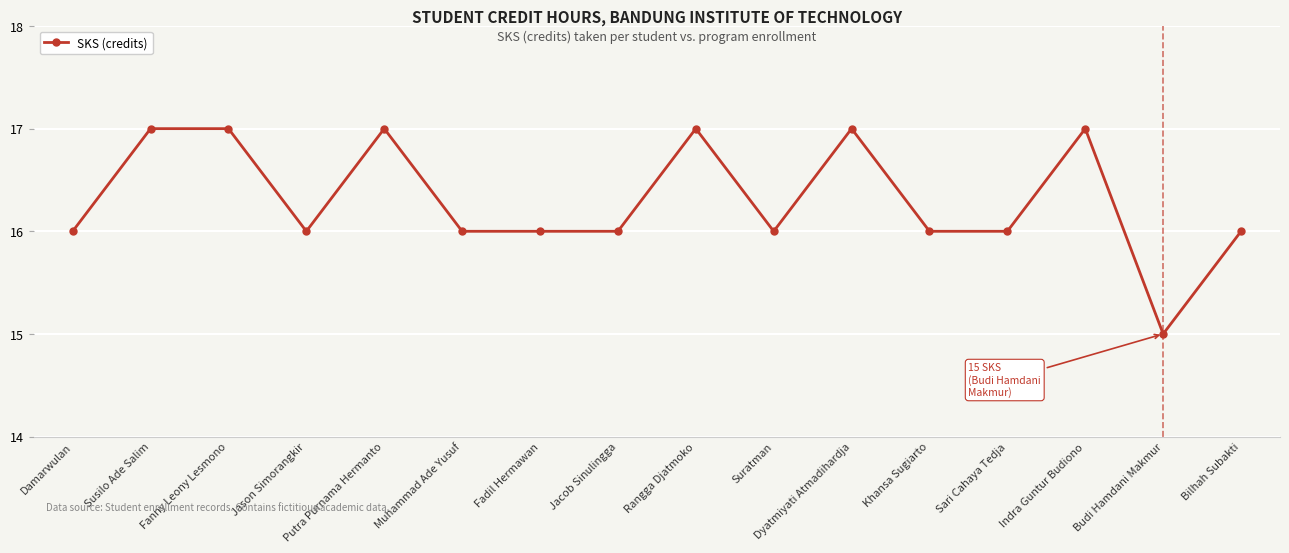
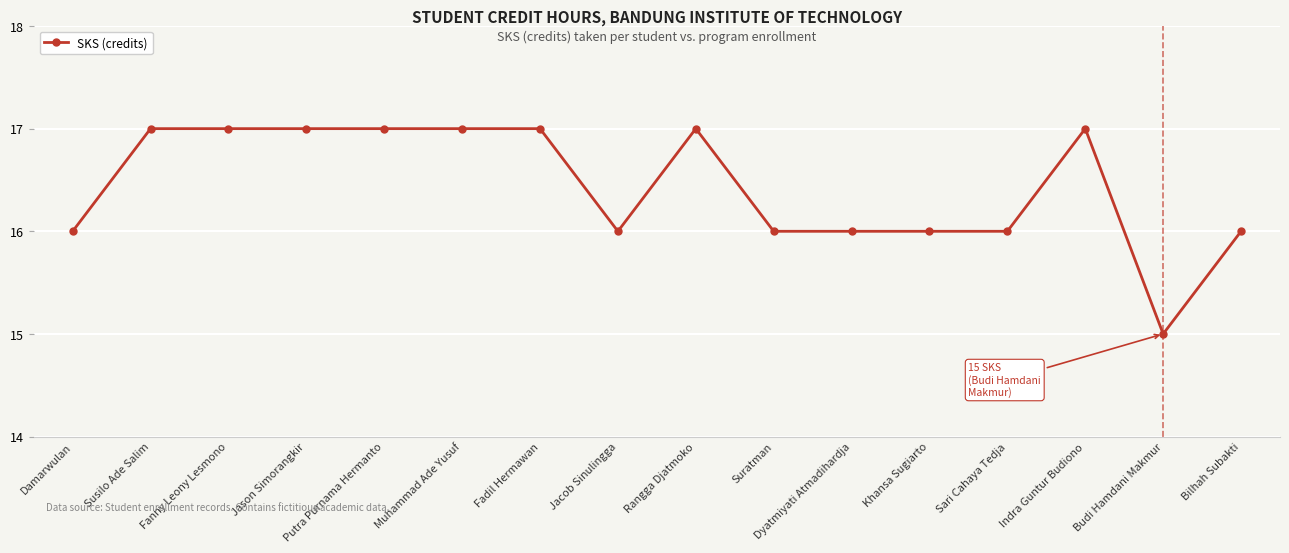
  {
    "Damarwulan": 16,
    "Susilo Ade Salim": 17,
    "Fanny Leony Lesmono": 17,
-   "Jason Simorangkir": 16,
+   "Jason Simorangkir": 17,
    "Putra Purnama Hermanto": 17,
-   "Muhammad Ade Yusuf": 16,
-   "Fadil Hermawan": 16,
+   "Muhammad Ade Yusuf": 17,
+   "Fadil Hermawan": 17,
    "Jacob Sinulingga": 16,
    "Rangga Djatmoko": 17,
    "Suratman": 16,
-   "Dyatmiyati Atmadihardja": 17,
+   "Dyatmiyati Atmadihardja": 16,
    "Khansa Sugiarto": 16,
    "Sari Cahaya Tedja": 16,
    "Indra Guntur Budiono": 17,
    "Bilhah Subakti": 16
  }
